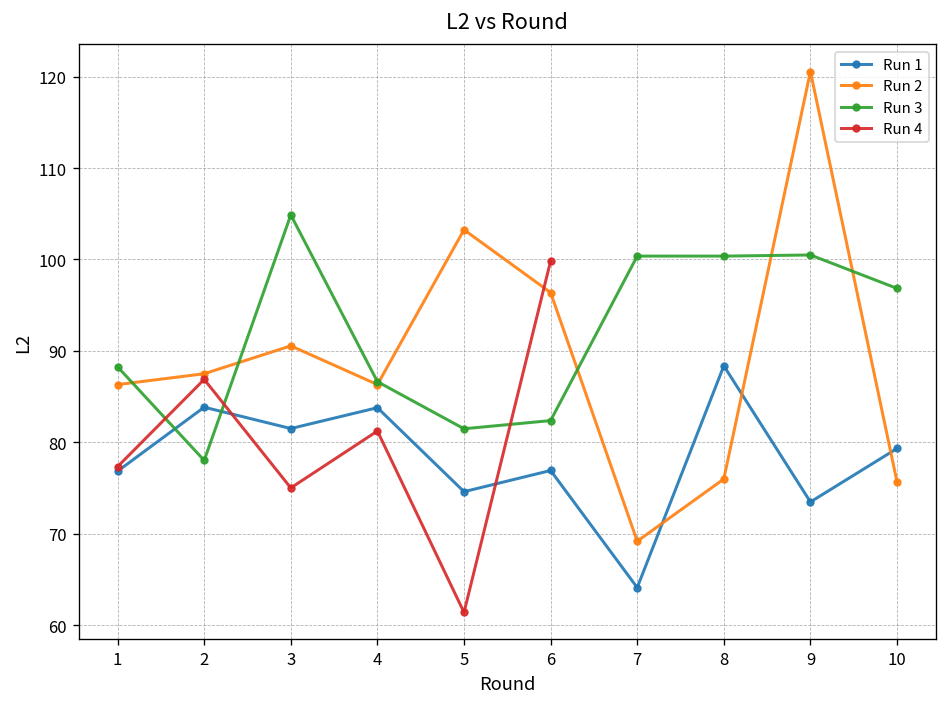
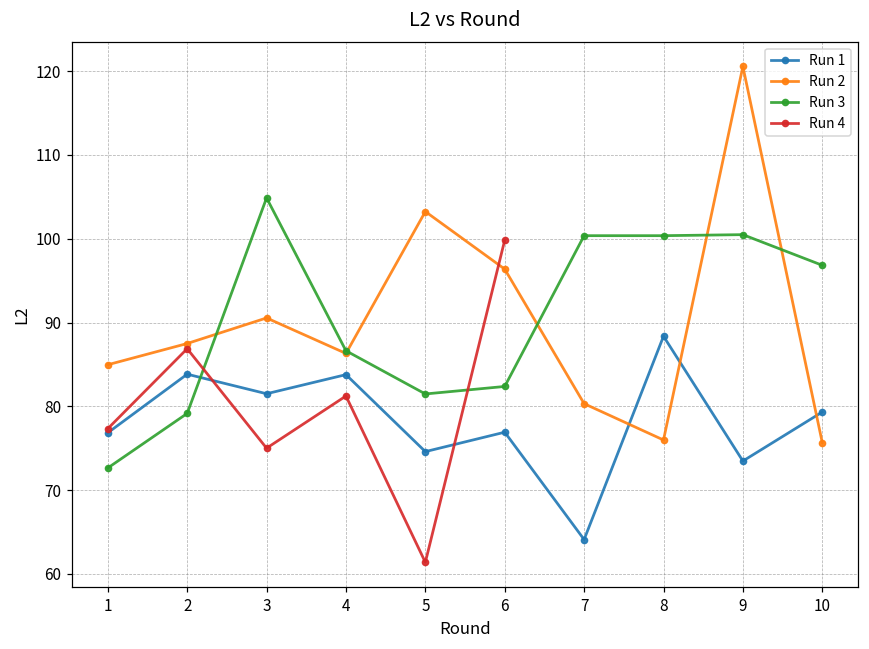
  {
    "Run 1": {
      "1": 77,
      "2": 84,
      "3": 82,
      "4": 84,
      "5": 75,
      "6": 77,
      "7": 64,
      "8": 88,
      "9": 73,
      "10": 79
    },
    "Run 2": {
-     "1": 86,
+     "1": 85,
      "2": 87,
      "3": 91,
      "5": 103,
      "6": 96,
-     "7": 69,
+     "7": 80,
      "8": 76,
      "9": 121,
      "10": 76
    },
    "Run 3": {
-     "1": 88,
-     "2": 78,
+     "1": 73,
+     "2": 79,
      "3": 105,
      "5": 81,
      "6": 82,
      "7": 100,
      "8": 100,
      "9": 100,
      "10": 97
    },
    "Run 4": {
      "1": 77,
      "2": 87,
      "3": 75,
      "4": 81,
      "5": 61,
      "6": 100
    }
  }
